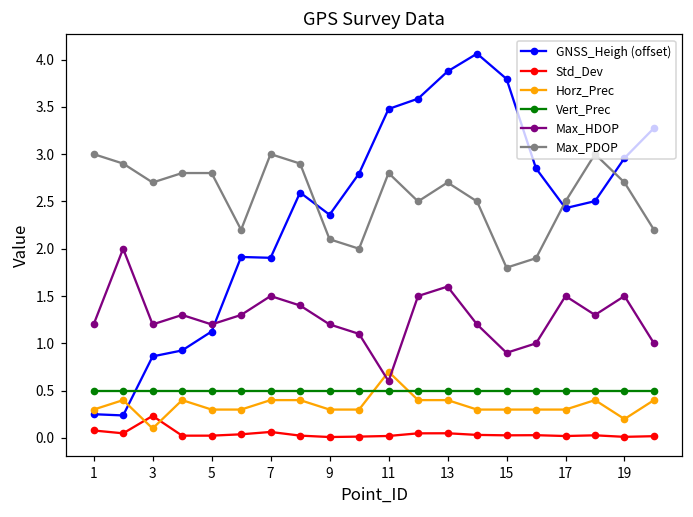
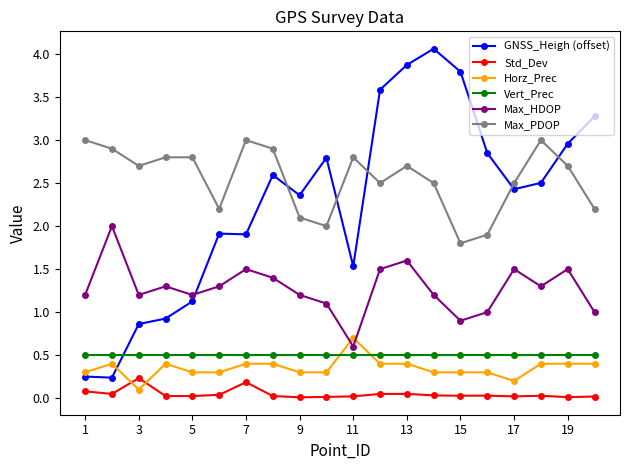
  {
    "GNSS_Heigh (offset)": {
      "1": 0.3,
      "3": 0.9,
      "5": 1.1,
      "7": 1.9,
      "9": 2.4,
-     "11": 3.5,
+     "11": 1.5,
      "13": 3.9,
      "15": 3.8,
      "17": 2.4,
      "19": 3.0
    },
    "Std_Dev": {
      "1": 0.1,
      "3": 0.2,
      "5": 0.0,
-     "7": 0.1,
+     "7": 0.2,
      "9": 0.0,
      "11": 0.0,
      "13": 0.0,
      "15": 0.0,
      "17": 0.0,
      "19": 0.0
    },
    "Horz_Prec": {
      "1": 0.3,
      "3": 0.1,
      "5": 0.3,
      "7": 0.4,
      "9": 0.3,
      "11": 0.7,
      "13": 0.4,
      "15": 0.3,
-     "17": 0.3,
-     "19": 0.2
+     "17": 0.2,
+     "19": 0.4
    },
    "Vert_Prec": {
      "1": 0.5,
      "3": 0.5,
      "5": 0.5,
      "7": 0.5,
      "9": 0.5,
      "11": 0.5,
      "13": 0.5,
      "15": 0.5,
      "17": 0.5,
      "19": 0.5
    },
    "Max_HDOP": {
      "1": 1.2,
      "3": 1.2,
      "5": 1.2,
      "7": 1.5,
      "9": 1.2,
      "11": 0.6,
      "13": 1.6,
      "15": 0.9,
      "17": 1.5,
      "19": 1.5
    },
    "Max_PDOP": {
      "1": 3.0,
      "3": 2.7,
      "5": 2.8,
      "7": 3.0,
      "9": 2.1,
      "11": 2.8,
      "13": 2.7,
      "15": 1.8,
      "17": 2.5,
      "19": 2.7
    }
  }
